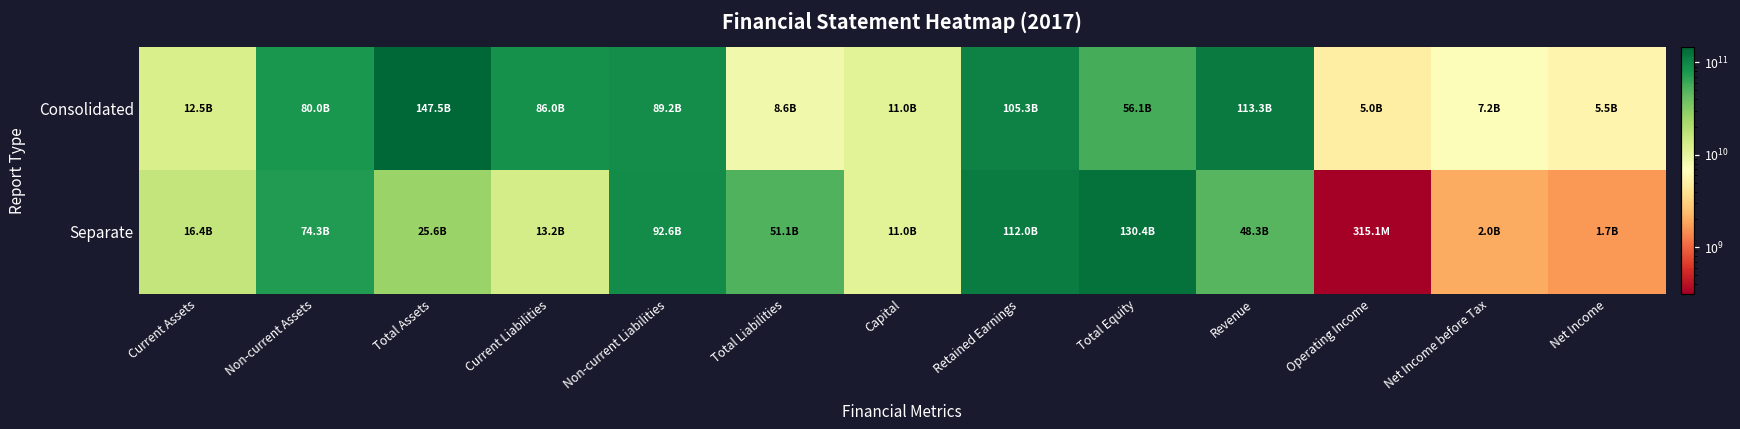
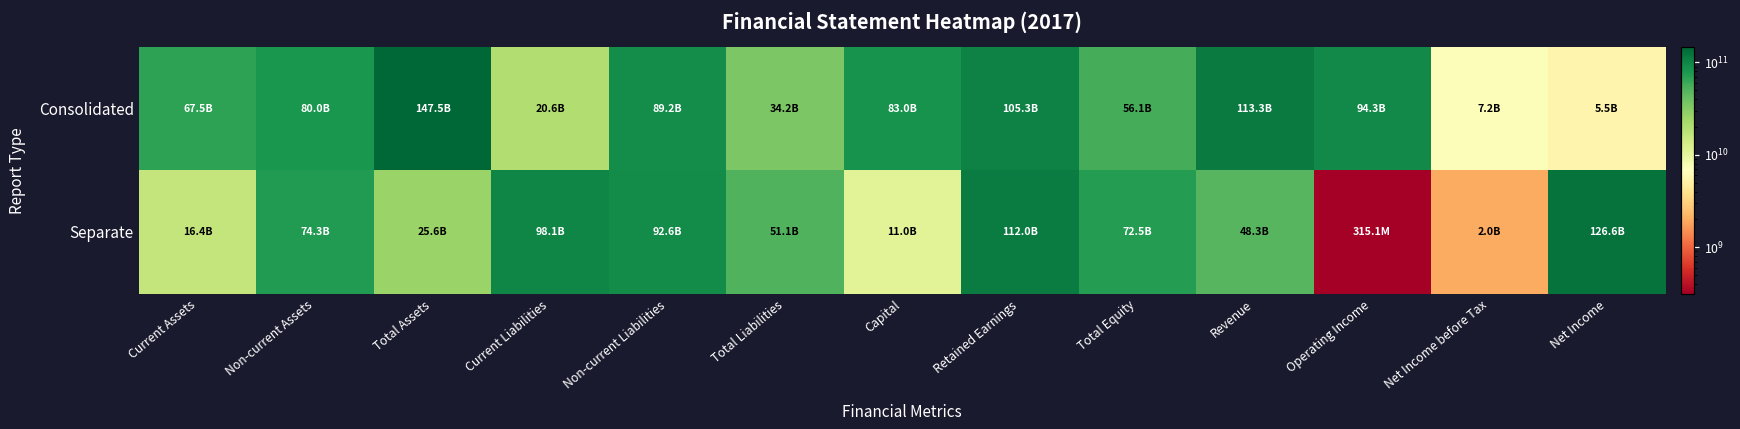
  {
    "Consolidated": {
-     "Current Assets": "12.5B",
+     "Current Assets": "67.5B",
      "Non-current Assets": "80.0B",
      "Total Assets": "147.5B",
-     "Current Liabilities": "86.0B",
+     "Current Liabilities": "20.6B",
      "Non-current Liabilities": "89.2B",
-     "Total Liabilities": "8.6B",
-     "Capital": "11.0B",
+     "Total Liabilities": "34.2B",
+     "Capital": "83.0B",
      "Retained Earnings": "105.3B",
      "Total Equity": "56.1B",
      "Revenue": "113.3B",
-     "Operating Income": "5.0B",
+     "Operating Income": "94.3B",
      "Net Income before Tax": "7.2B",
      "Net Income": "5.5B"
    },
    "Separate": {
      "Current Assets": "16.4B",
      "Non-current Assets": "74.3B",
      "Total Assets": "25.6B",
-     "Current Liabilities": "13.2B",
+     "Current Liabilities": "98.1B",
      "Non-current Liabilities": "92.6B",
      "Total Liabilities": "51.1B",
      "Capital": "11.0B",
      "Retained Earnings": "112.0B",
-     "Total Equity": "130.4B",
+     "Total Equity": "72.5B",
      "Revenue": "48.3B",
      "Operating Income": "315.1M",
      "Net Income before Tax": "2.0B",
-     "Net Income": "1.7B"
+     "Net Income": "126.6B"
    }
  }
